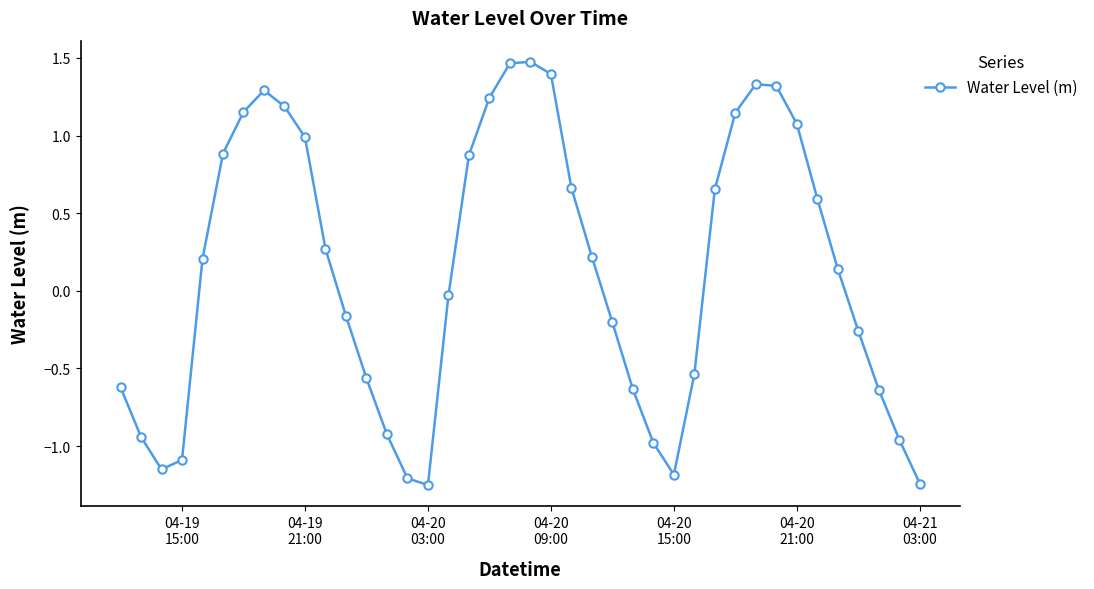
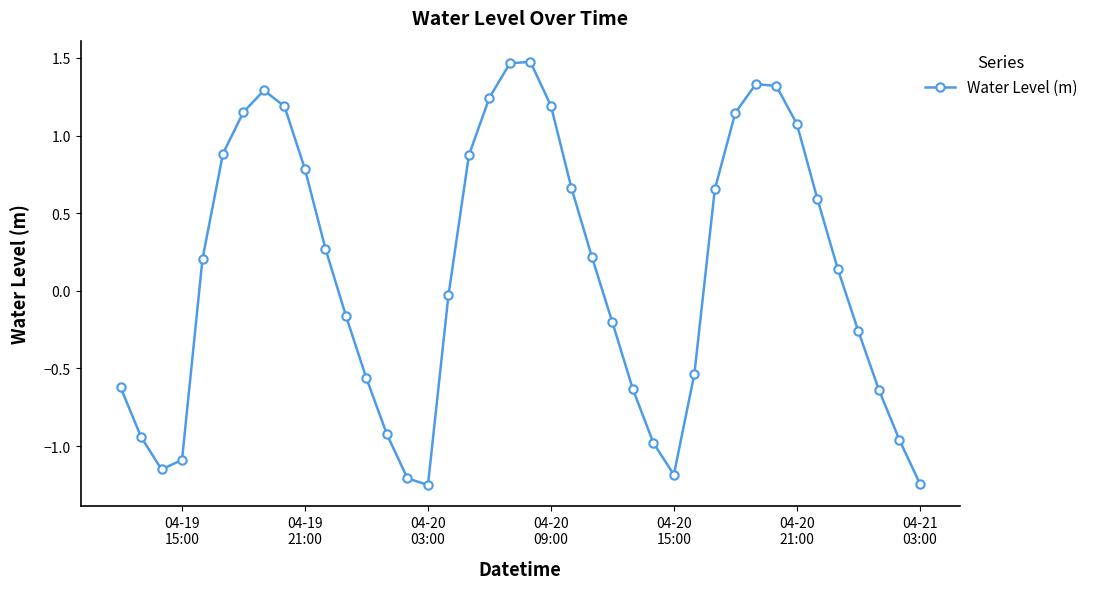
  {
    "04-19 15:00": -1.09,
-   "04-19 21:00": 0.99,
+   "04-19 21:00": 0.78,
    "04-20 03:00": -1.25,
-   "04-20 09:00": 1.40,
+   "04-20 09:00": 1.19,
    "04-20 15:00": -1.18,
    "04-20 21:00": 1.07,
    "04-21 03:00": -1.24
  }
